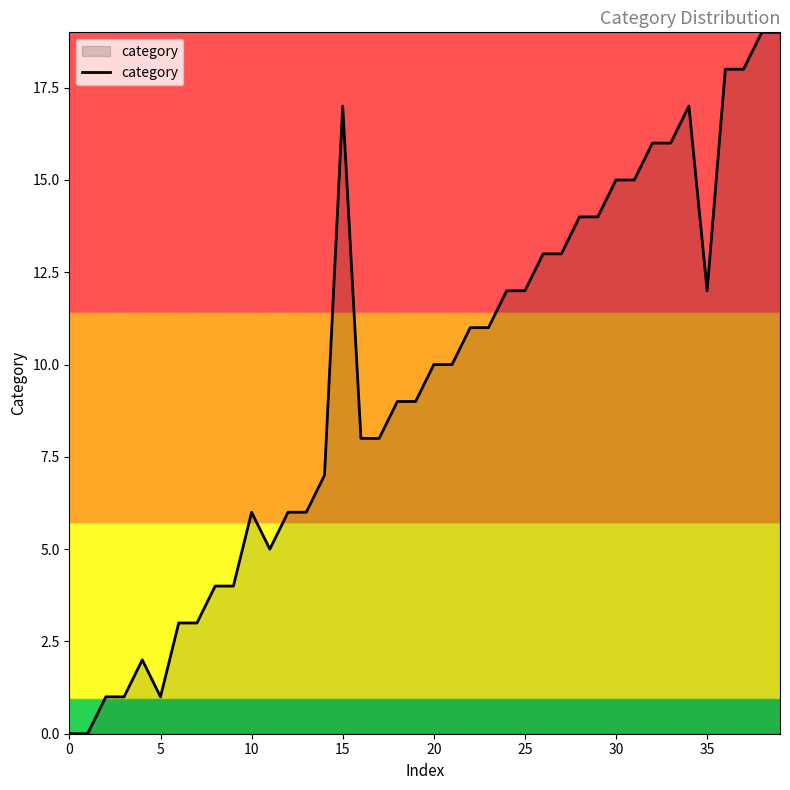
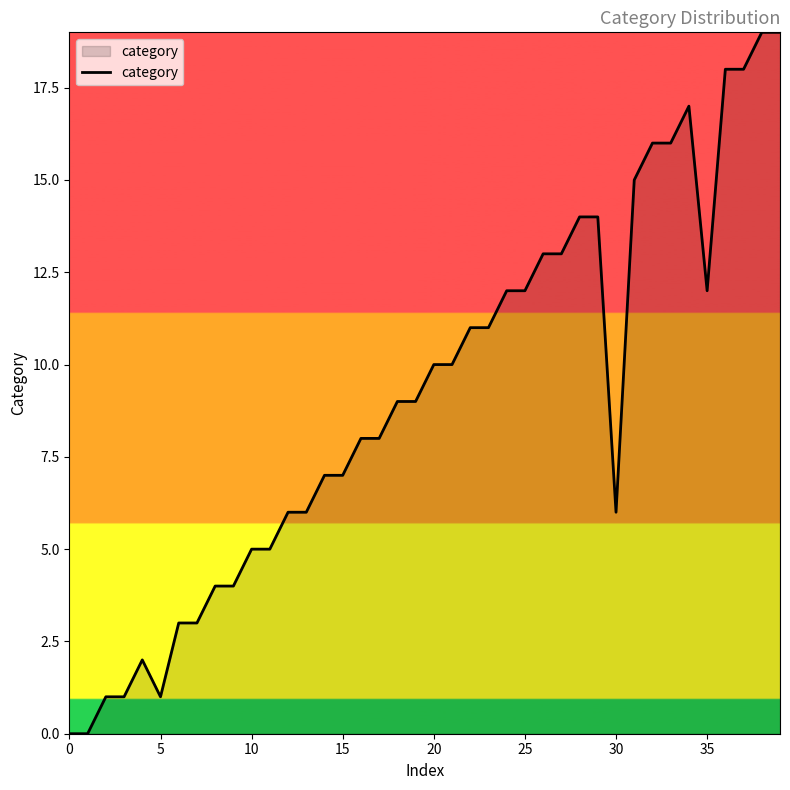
  {
    "0": 0,
    "5": 1,
-   "10": 6,
-   "15": 17,
+   "10": 5,
+   "15": 7,
    "20": 10,
    "25": 12,
-   "30": 15,
+   "30": 6,
    "35": 12
  }
